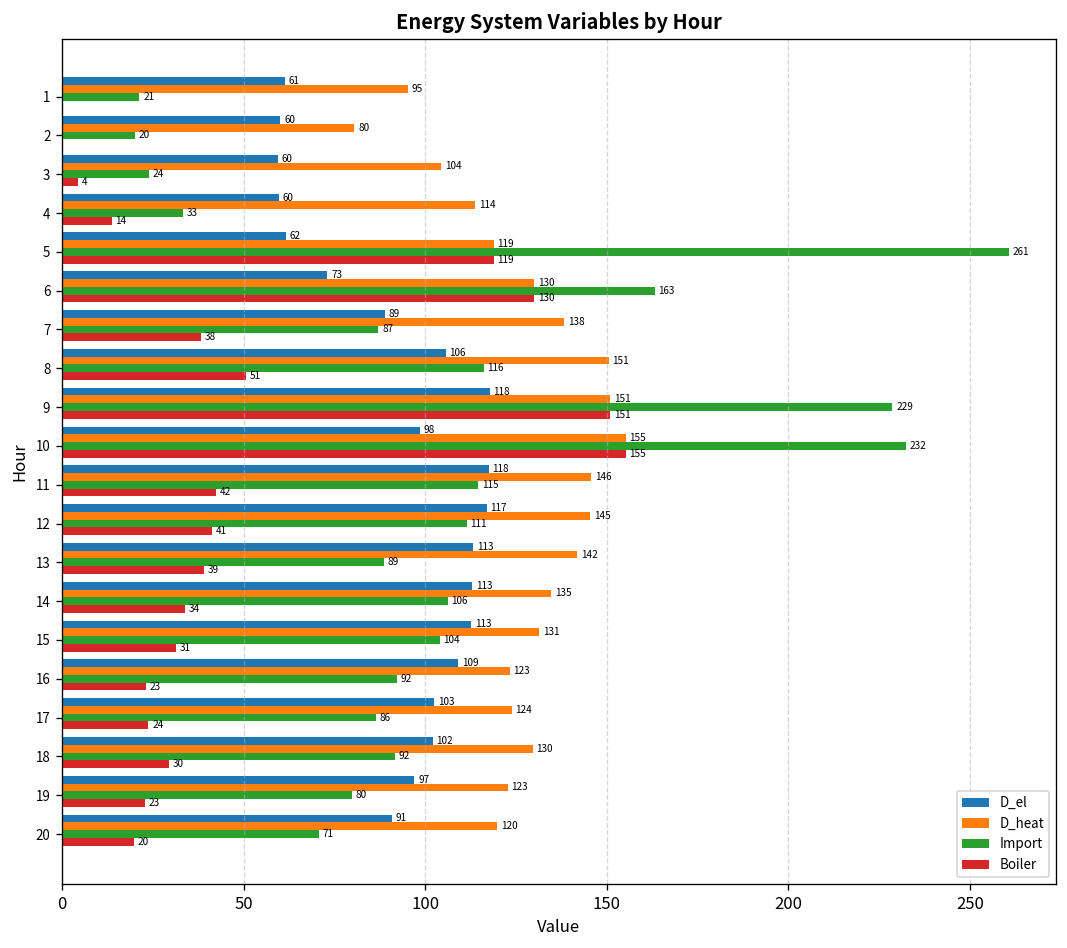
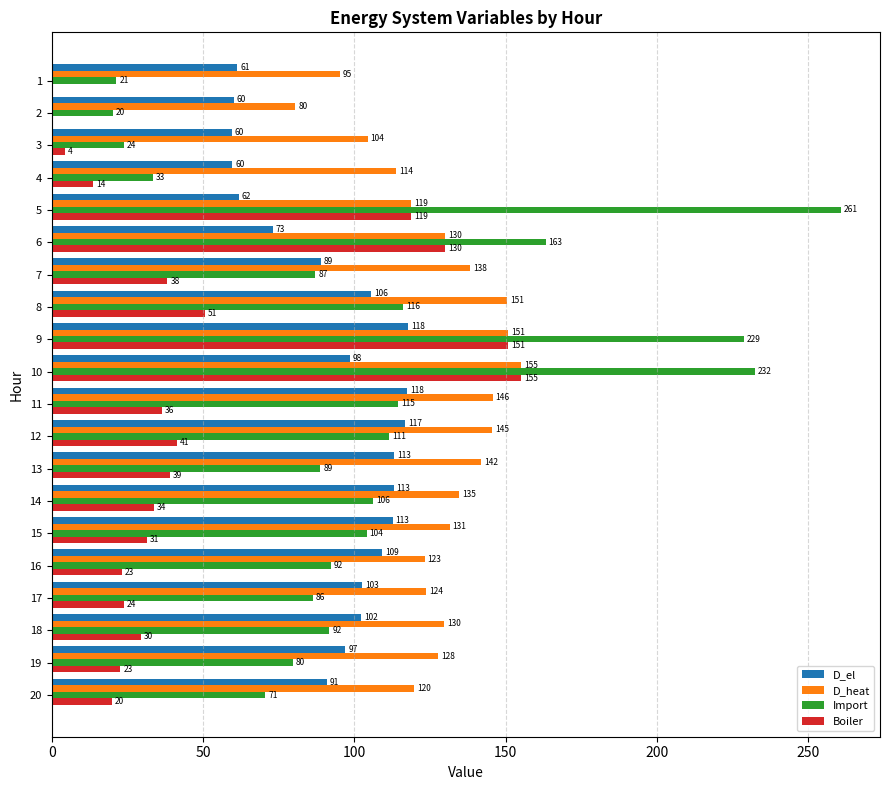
  {
    "D_el": {
      "1": 61,
      "2": 60,
      "3": 60,
      "4": 60,
      "5": 62,
      "6": 73,
      "7": 89,
      "8": 106,
      "9": 118,
      "10": 98,
      "11": 118,
      "12": 117,
      "13": 113,
      "14": 113,
      "15": 113,
      "16": 109,
      "17": 103,
      "18": 102,
      "19": 97,
      "20": 91
    },
    "D_heat": {
      "1": 95,
      "2": 80,
      "3": 104,
      "4": 114,
      "5": 119,
      "6": 130,
      "7": 138,
      "8": 151,
      "9": 151,
      "10": 155,
      "11": 146,
      "12": 145,
      "13": 142,
      "14": 135,
      "15": 131,
      "16": 123,
      "17": 124,
      "18": 130,
-     "19": 123,
+     "19": 128,
      "20": 120
    },
    "Import": {
      "1": 21,
      "2": 20,
      "3": 24,
      "4": 33,
      "5": 261,
      "6": 163,
      "7": 87,
      "8": 116,
      "9": 229,
      "10": 232,
      "11": 115,
      "12": 111,
      "13": 89,
      "14": 106,
      "15": 104,
      "16": 92,
      "17": 86,
      "18": 92,
      "19": 80,
      "20": 71
    },
    "Boiler": {
      "3": 4,
      "4": 14,
      "5": 119,
      "6": 130,
      "7": 38,
      "8": 51,
      "9": 151,
      "10": 155,
-     "11": 42,
+     "11": 36,
      "12": 41,
      "13": 39,
      "14": 34,
      "15": 31,
      "16": 23,
      "17": 24,
      "18": 30,
      "19": 23,
      "20": 20
    }
  }
